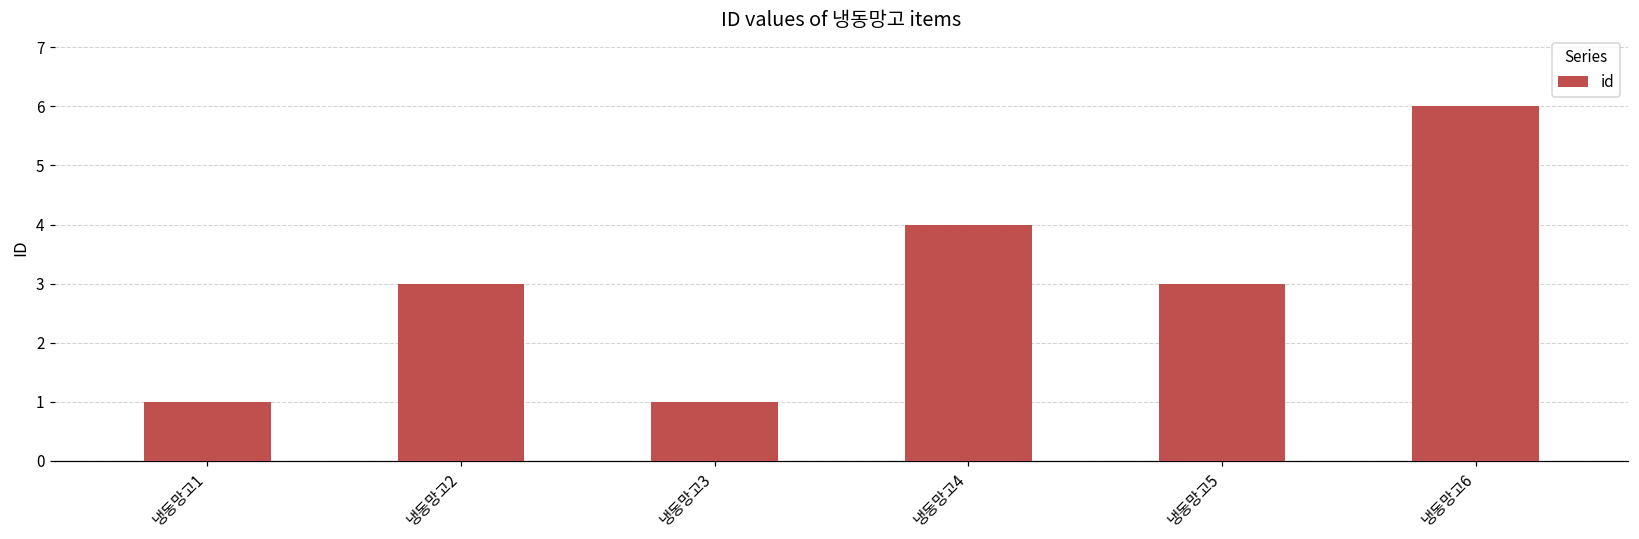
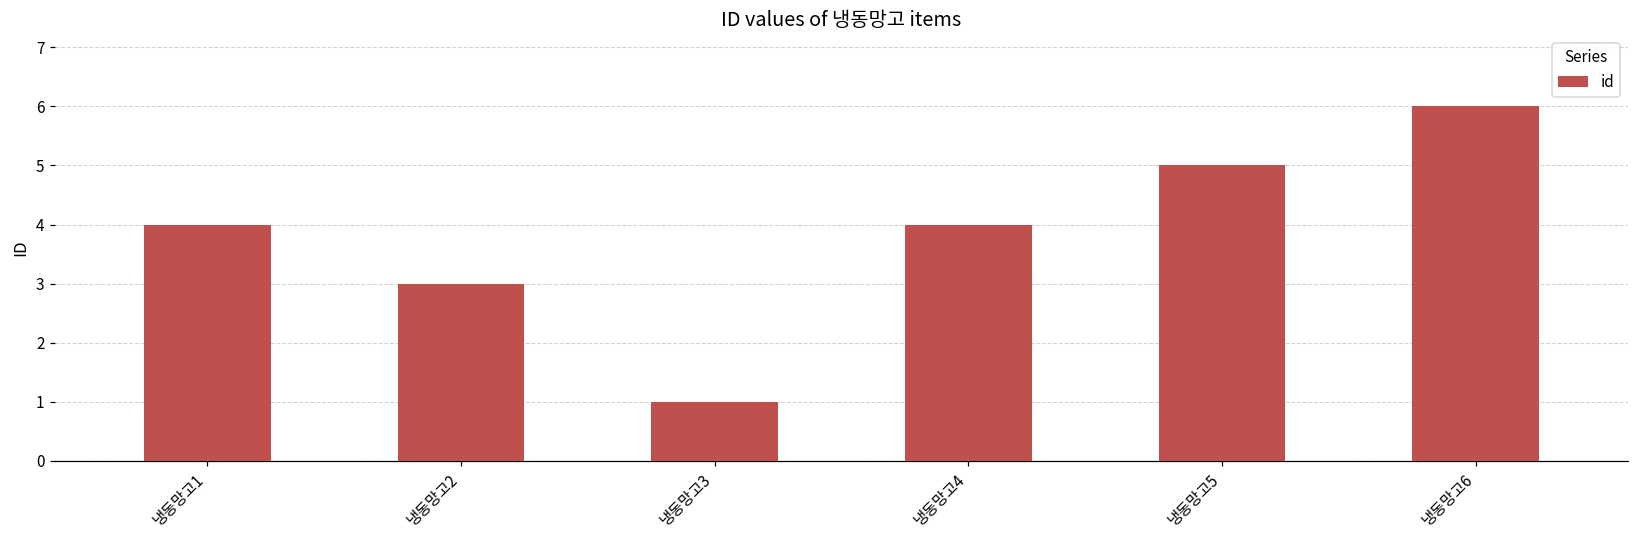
  {
-   "냉동망고1": 1,
+   "냉동망고1": 4,
    "냉동망고2": 3,
    "냉동망고3": 1,
    "냉동망고4": 4,
-   "냉동망고5": 3,
+   "냉동망고5": 5,
    "냉동망고6": 6
  }
